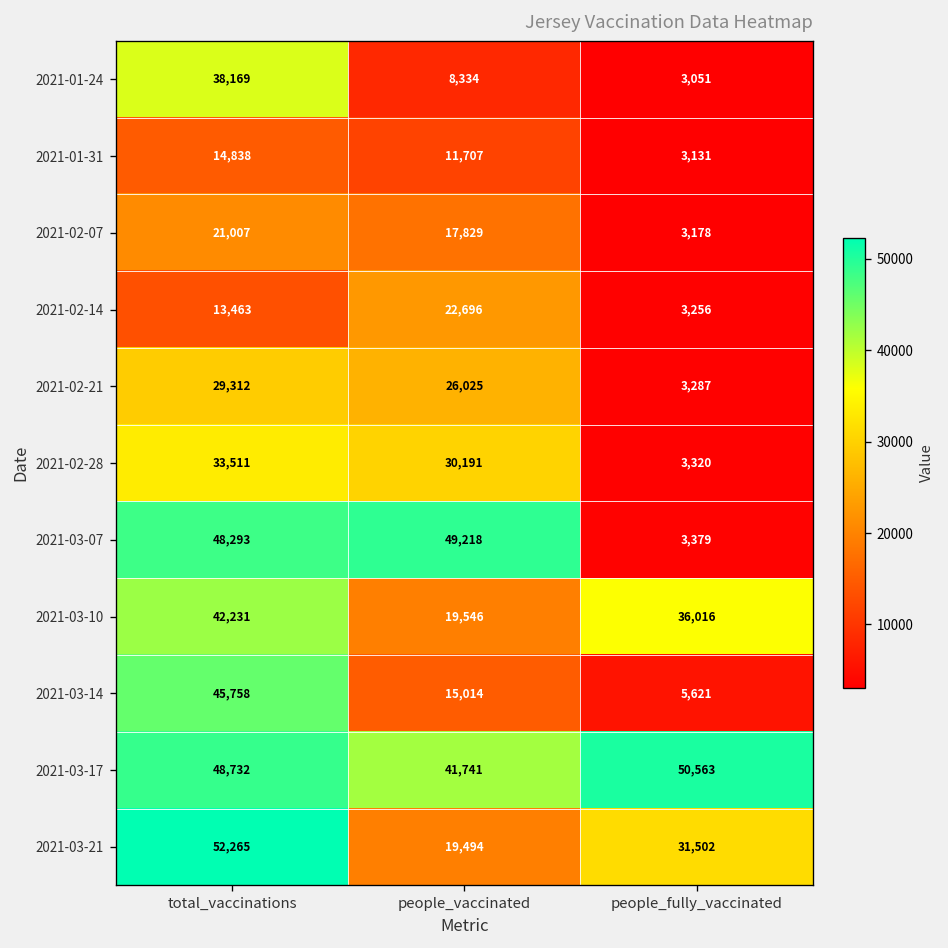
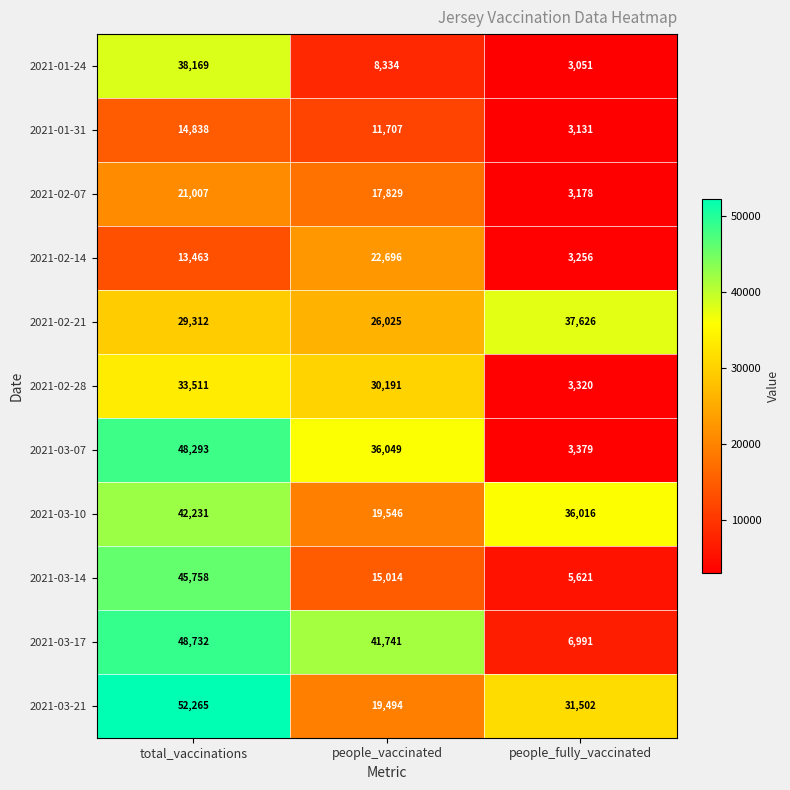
  {
    "2021-01-24": {
      "total_vaccinations": "38,169",
      "people_vaccinated": "8,334",
      "people_fully_vaccinated": "3,051"
    },
    "2021-01-31": {
      "total_vaccinations": "14,838",
      "people_vaccinated": "11,707",
      "people_fully_vaccinated": "3,131"
    },
    "2021-02-07": {
      "total_vaccinations": "21,007",
      "people_vaccinated": "17,829",
      "people_fully_vaccinated": "3,178"
    },
    "2021-02-14": {
      "total_vaccinations": "13,463",
      "people_vaccinated": "22,696",
      "people_fully_vaccinated": "3,256"
    },
    "2021-02-21": {
      "total_vaccinations": "29,312",
      "people_vaccinated": "26,025",
-     "people_fully_vaccinated": "3,287"
+     "people_fully_vaccinated": "37,626"
    },
    "2021-02-28": {
      "total_vaccinations": "33,511",
      "people_vaccinated": "30,191",
      "people_fully_vaccinated": "3,320"
    },
    "2021-03-07": {
      "total_vaccinations": "48,293",
-     "people_vaccinated": "49,218",
+     "people_vaccinated": "36,049",
      "people_fully_vaccinated": "3,379"
    },
    "2021-03-10": {
      "total_vaccinations": "42,231",
      "people_vaccinated": "19,546",
      "people_fully_vaccinated": "36,016"
    },
    "2021-03-14": {
      "total_vaccinations": "45,758",
      "people_vaccinated": "15,014",
      "people_fully_vaccinated": "5,621"
    },
    "2021-03-17": {
      "total_vaccinations": "48,732",
      "people_vaccinated": "41,741",
-     "people_fully_vaccinated": "50,563"
+     "people_fully_vaccinated": "6,991"
    },
    "2021-03-21": {
      "total_vaccinations": "52,265",
      "people_vaccinated": "19,494",
      "people_fully_vaccinated": "31,502"
    }
  }
